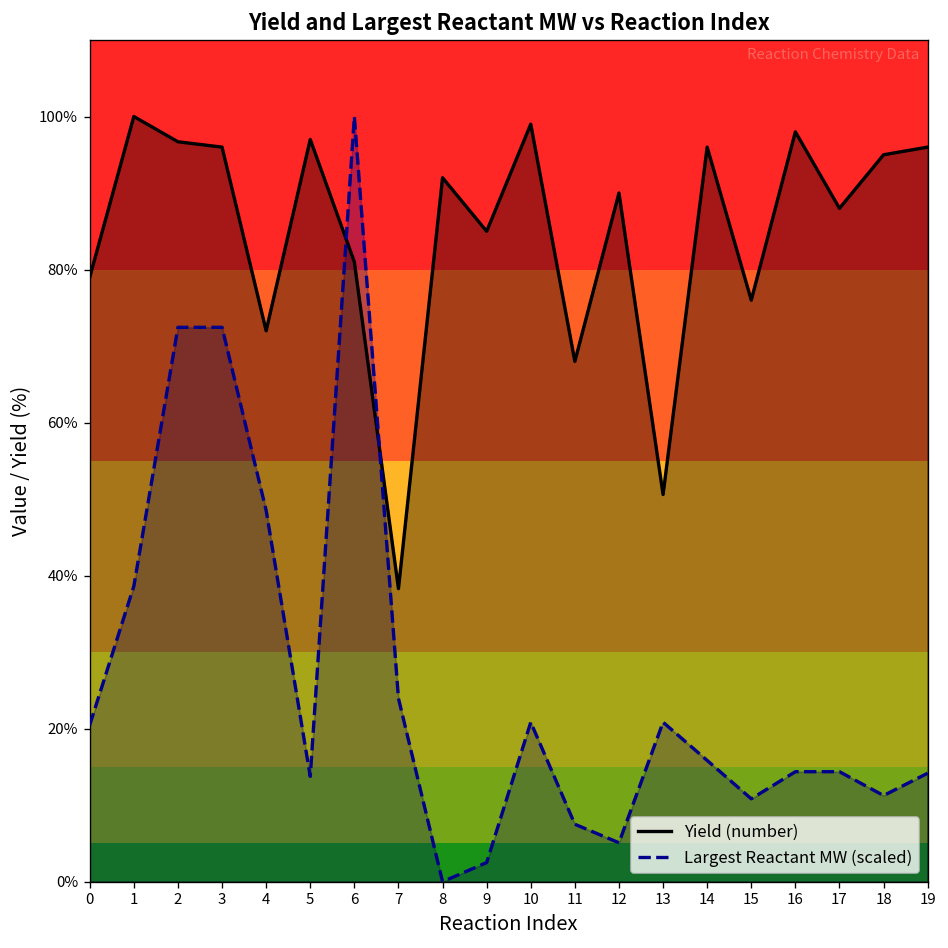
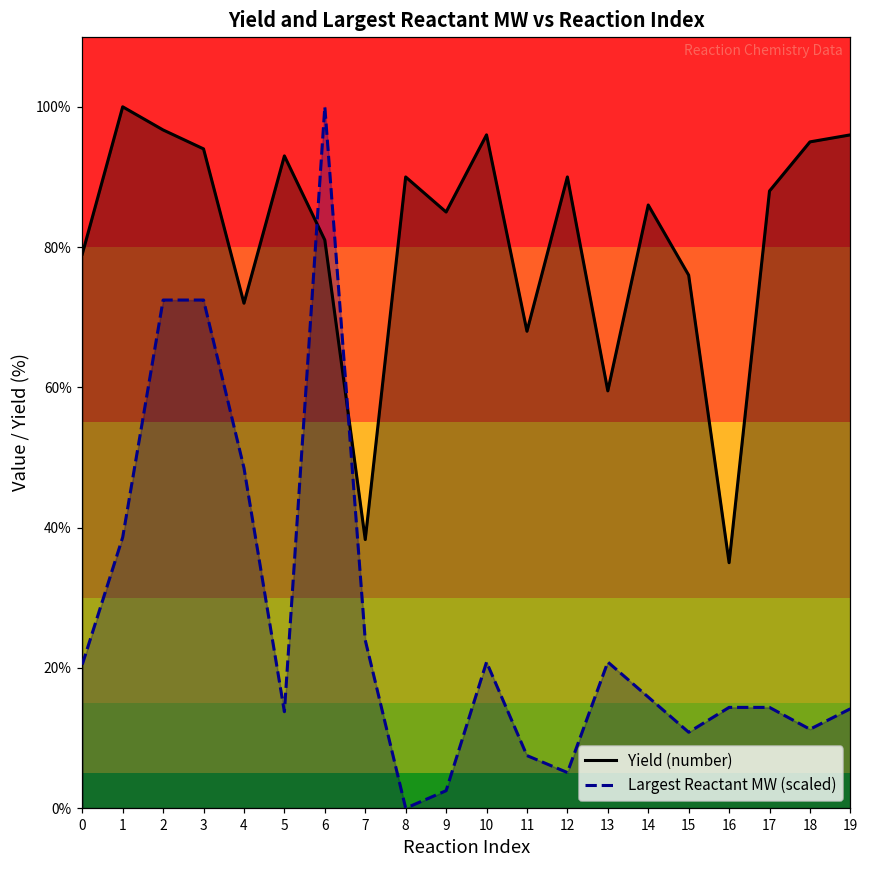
  {
    "Yield (number)": {
      "0": "79%",
      "1": "100%",
      "2": "97%",
-     "3": "96%",
+     "3": "94%",
      "4": "72%",
-     "5": "97%",
+     "5": "93%",
      "6": "81%",
      "7": "38%",
-     "8": "92%",
+     "8": "90%",
      "9": "85%",
-     "10": "99%",
+     "10": "96%",
      "11": "68%",
      "12": "90%",
-     "13": "51%",
-     "14": "96%",
+     "13": "60%",
+     "14": "86%",
      "15": "76%",
-     "16": "98%",
+     "16": "35%",
      "17": "88%",
      "18": "95%",
      "19": "96%"
    }
  }
